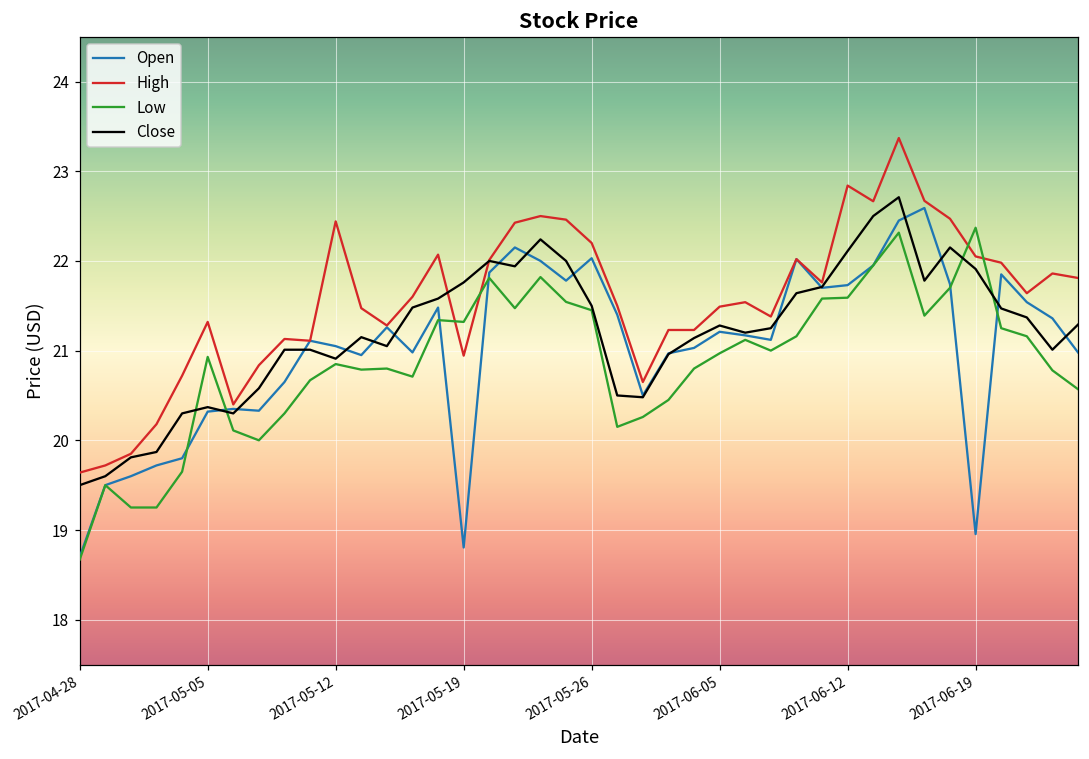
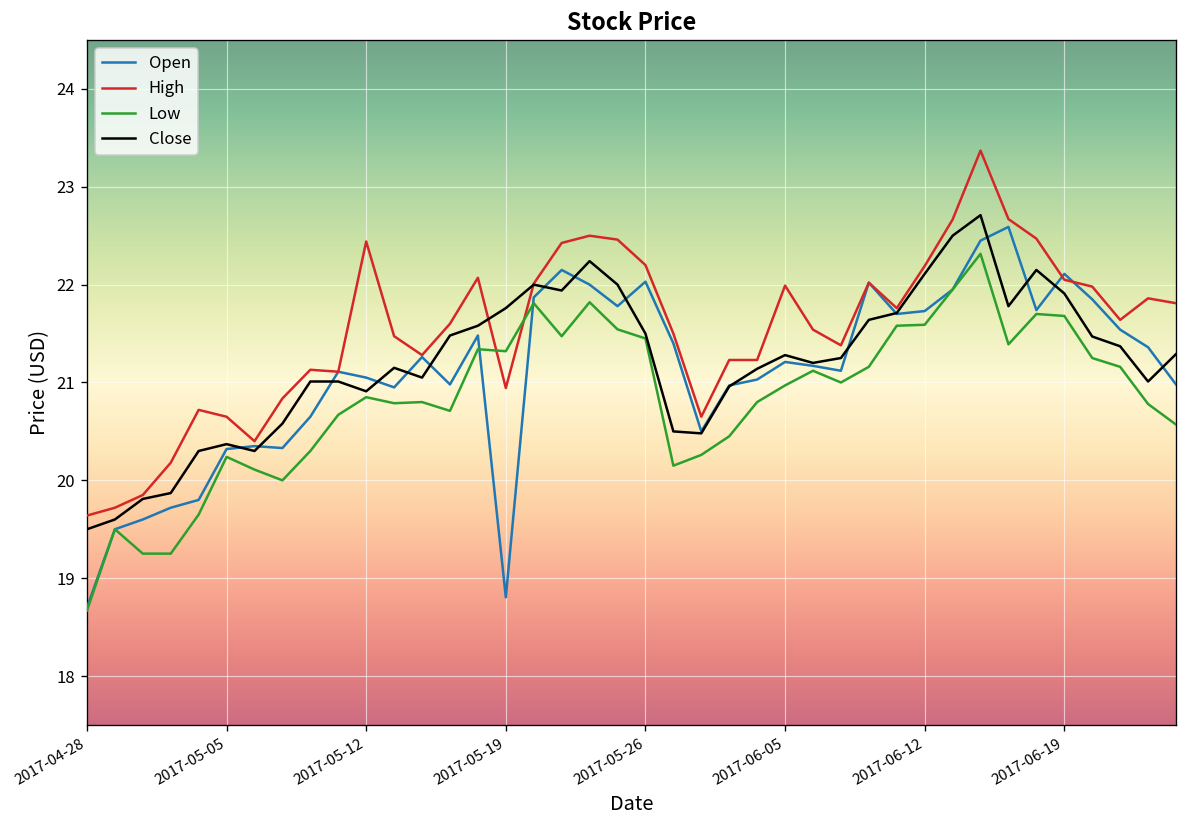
  {
    "Open": {
      "2017-05-05": 20.3,
      "2017-05-12": 21.0,
      "2017-05-19": 18.8,
      "2017-05-26": 22.0,
      "2017-06-05": 21.2,
      "2017-06-12": 21.7,
-     "2017-06-19": 19.0
+     "2017-06-19": 22.1
    },
    "High": {
      "2017-04-28": 19.6,
-     "2017-05-05": 21.3,
+     "2017-05-05": 20.7,
      "2017-05-12": 22.4,
      "2017-05-19": 20.9,
      "2017-05-26": 22.2,
-     "2017-06-05": 21.5,
-     "2017-06-12": 22.8,
+     "2017-06-05": 22.0,
+     "2017-06-12": 22.2,
      "2017-06-19": 22.1
    },
    "Low": {
-     "2017-05-05": 20.9,
+     "2017-05-05": 20.2,
      "2017-05-12": 20.9,
      "2017-05-19": 21.3,
      "2017-05-26": 21.5,
      "2017-06-05": 21.0,
      "2017-06-12": 21.6,
-     "2017-06-19": 22.4
+     "2017-06-19": 21.7
    },
    "Close": {
      "2017-04-28": 19.5,
      "2017-05-05": 20.4,
      "2017-05-12": 20.9,
      "2017-05-19": 21.8,
      "2017-05-26": 21.5,
      "2017-06-05": 21.3,
      "2017-06-12": 22.1,
      "2017-06-19": 21.9
    }
  }
